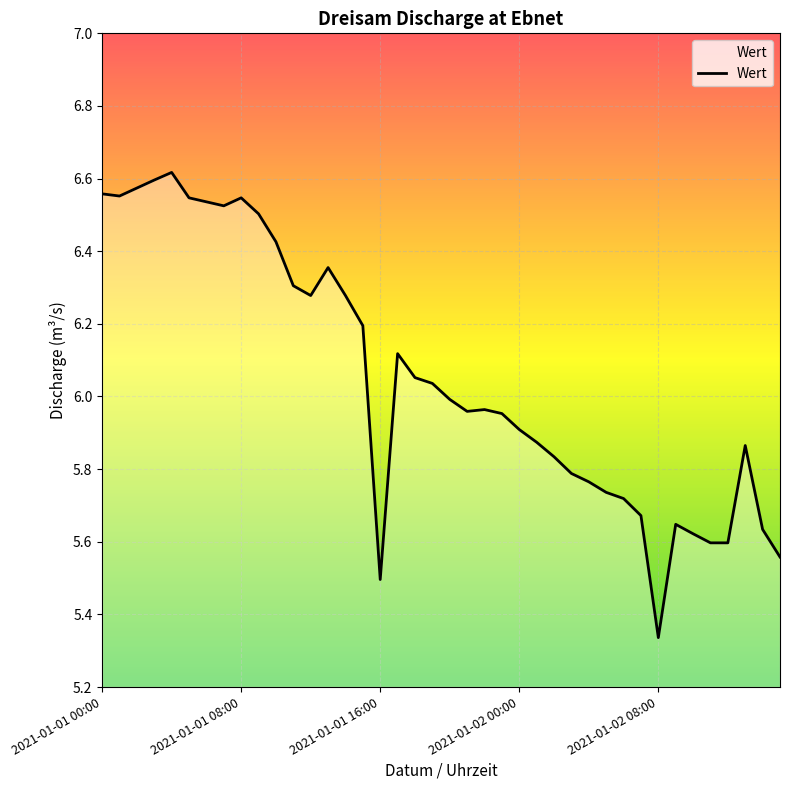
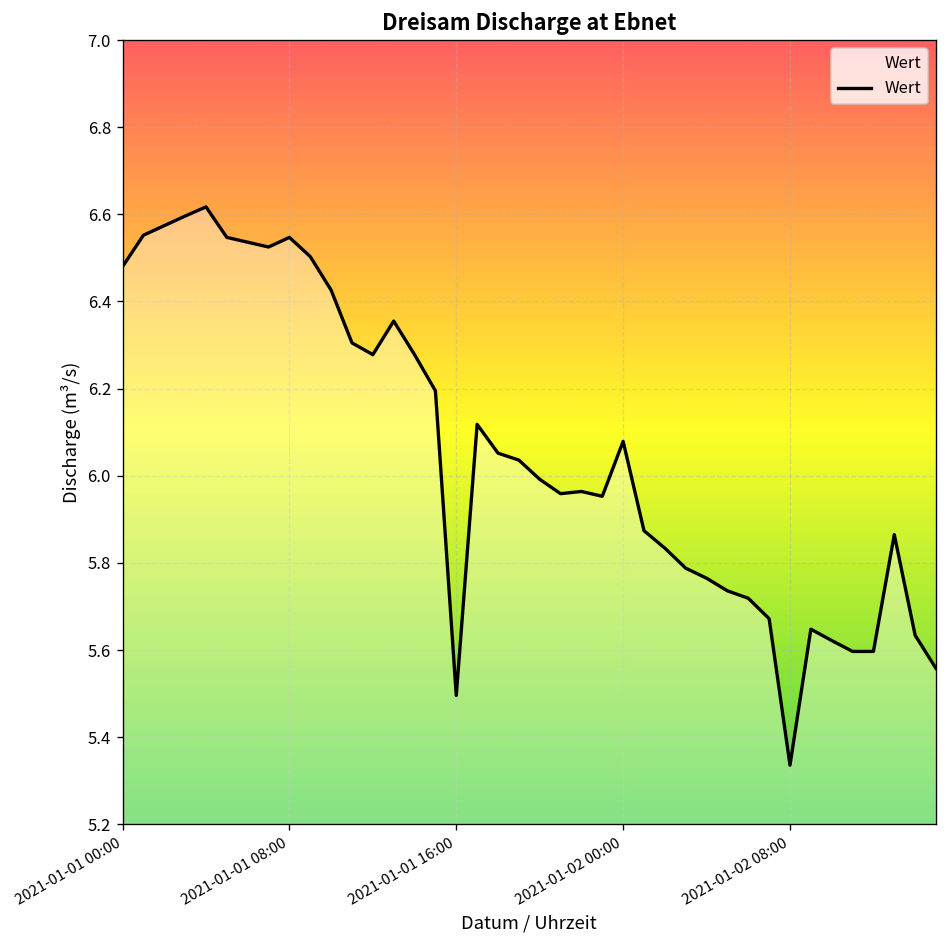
  {
-   "2021-01-01 00:00": 6.56,
+   "2021-01-01 00:00": 6.48,
    "2021-01-01 08:00": 6.55,
    "2021-01-01 16:00": 5.50,
-   "2021-01-02 00:00": 5.91,
+   "2021-01-02 00:00": 6.08,
    "2021-01-02 08:00": 5.34
  }
